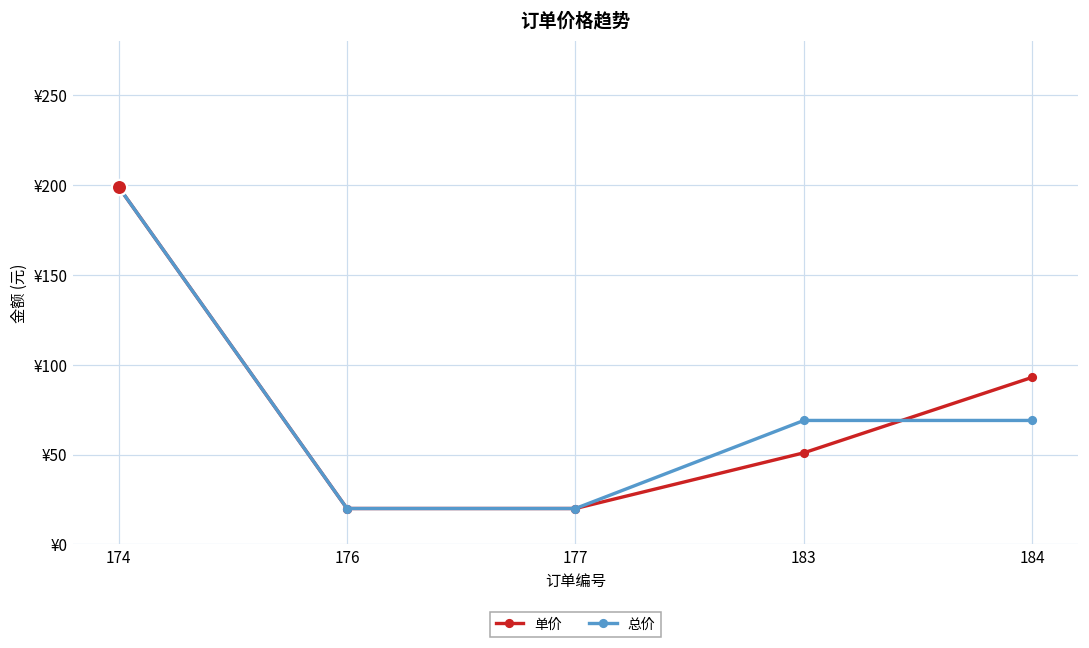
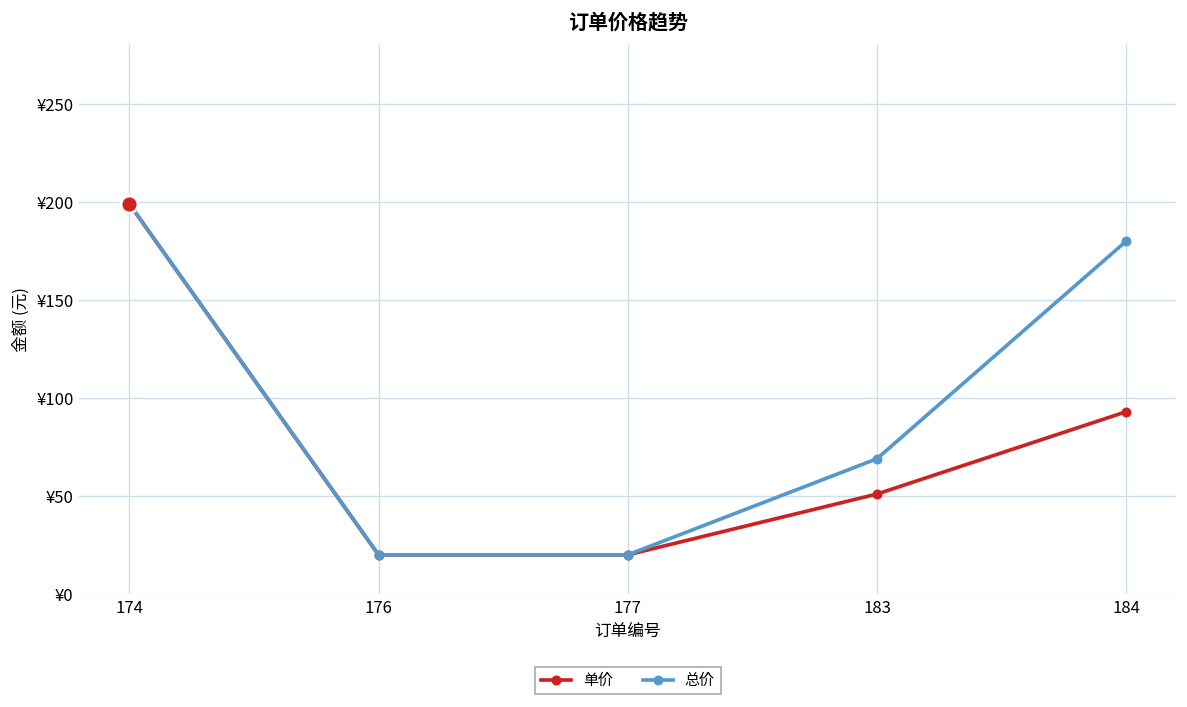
  {
    "总价": {
      "183": "¥69",
-     "184": "¥69"
+     "184": "¥180"
    }
  }
